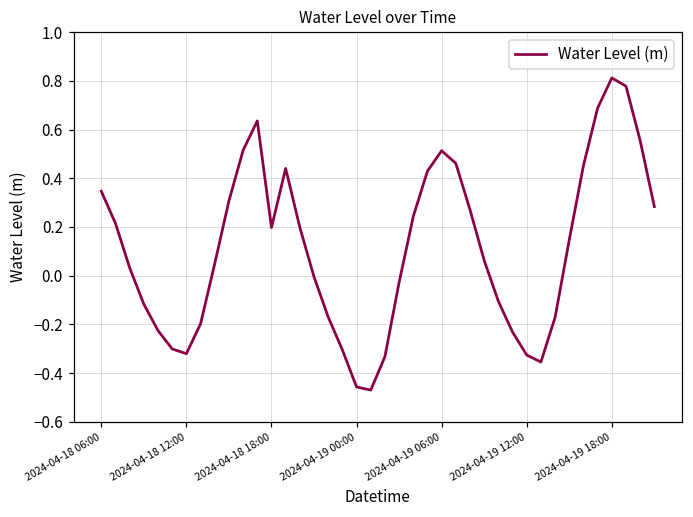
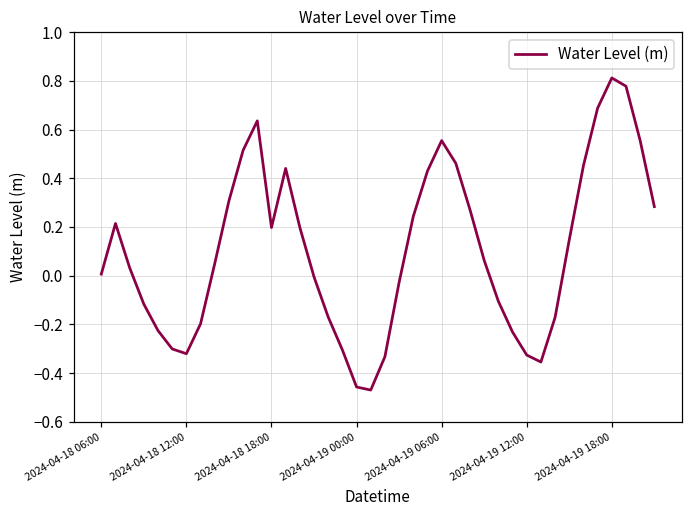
  {
-   "2024-04-18 06:00": 0.35,
+   "2024-04-18 06:00": 0.01,
    "2024-04-18 12:00": -0.32,
    "2024-04-18 18:00": 0.20,
    "2024-04-19 00:00": -0.46,
-   "2024-04-19 06:00": 0.51,
+   "2024-04-19 06:00": 0.55,
    "2024-04-19 12:00": -0.33,
    "2024-04-19 18:00": 0.81
  }
